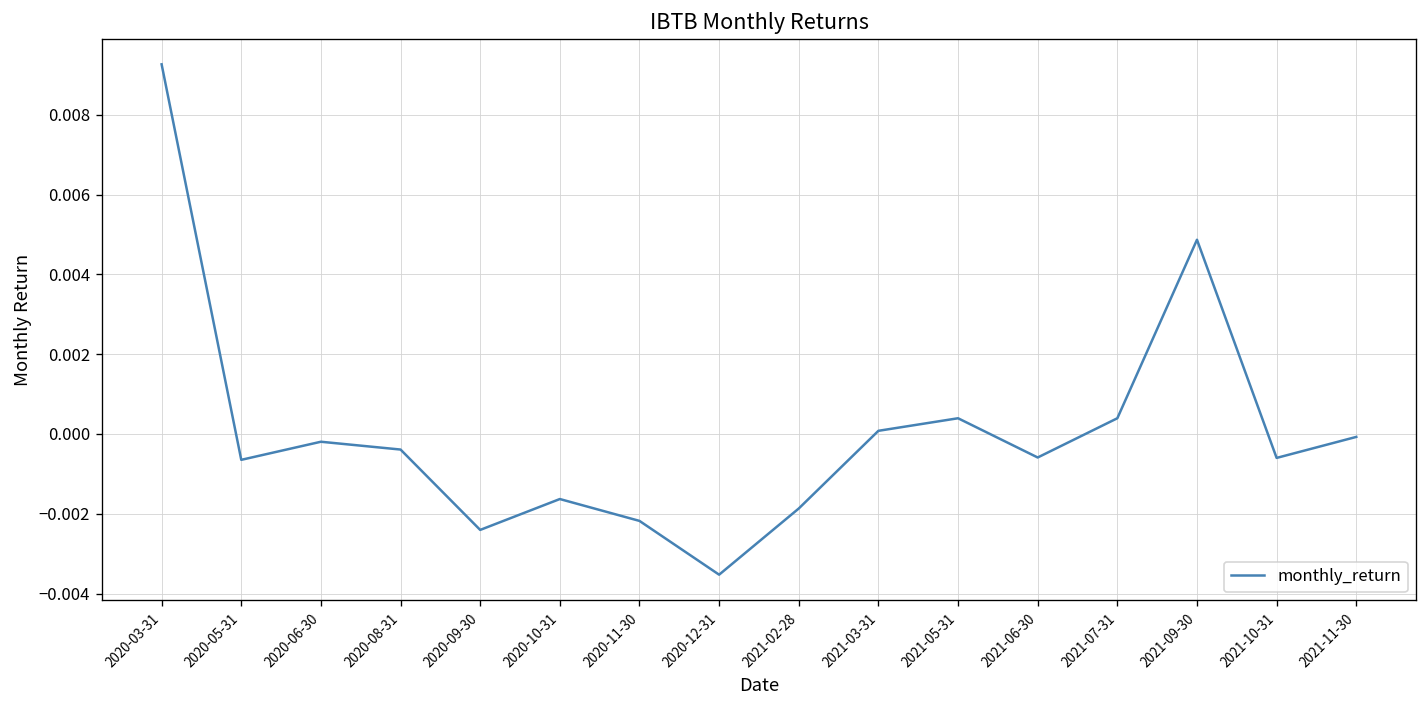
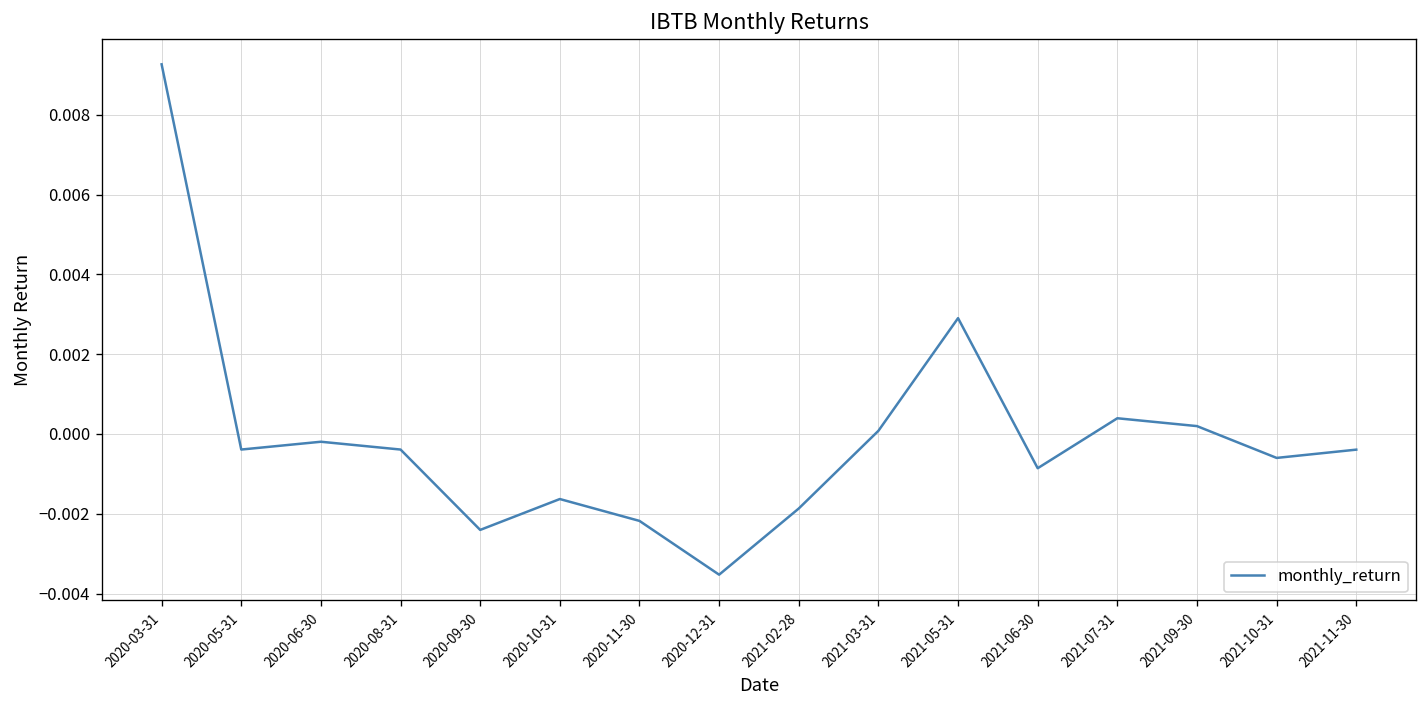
  {
    "2020-03-31": 0.0093,
-   "2020-05-31": -0.0006,
+   "2020-05-31": -0.0004,
    "2020-06-30": -0.0002,
    "2020-08-31": -0.0004,
    "2020-09-30": -0.0024,
    "2020-10-31": -0.0016,
    "2020-11-30": -0.0022,
    "2020-12-31": -0.0035,
    "2021-02-28": -0.0019,
    "2021-03-31": 0.0001,
-   "2021-05-31": 0.0004,
-   "2021-06-30": -0.0006,
+   "2021-05-31": 0.0029,
+   "2021-06-30": -0.0009,
    "2021-07-31": 0.0004,
-   "2021-09-30": 0.0049,
+   "2021-09-30": 0.0002,
    "2021-10-31": -0.0006,
-   "2021-11-30": -0.0001
+   "2021-11-30": -0.0004
  }
